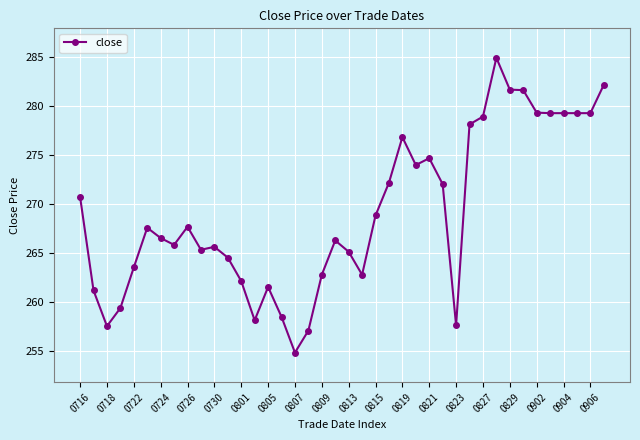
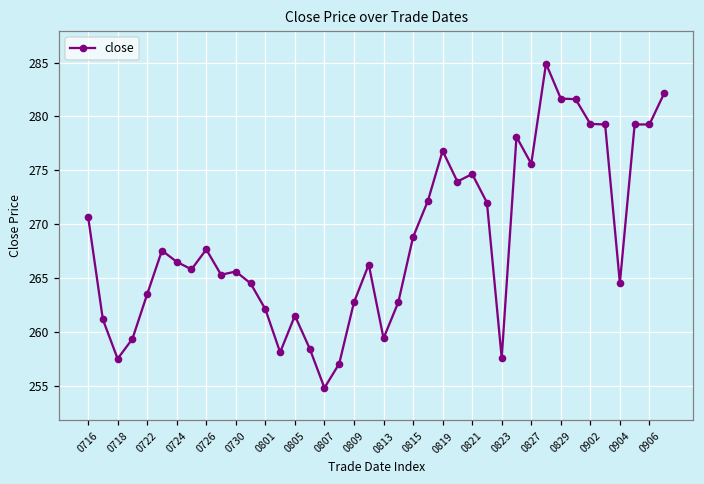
  {
    "0716": 271,
    "0718": 258,
    "0722": 264,
    "0724": 267,
    "0726": 268,
    "0730": 266,
    "0801": 262,
    "0805": 262,
    "0807": 255,
    "0809": 263,
-   "0813": 265,
+   "0813": 259,
    "0815": 269,
    "0819": 277,
    "0821": 275,
    "0823": 258,
-   "0827": 279,
+   "0827": 276,
    "0829": 282,
    "0902": 279,
-   "0904": 279,
+   "0904": 265,
    "0906": 279
  }
